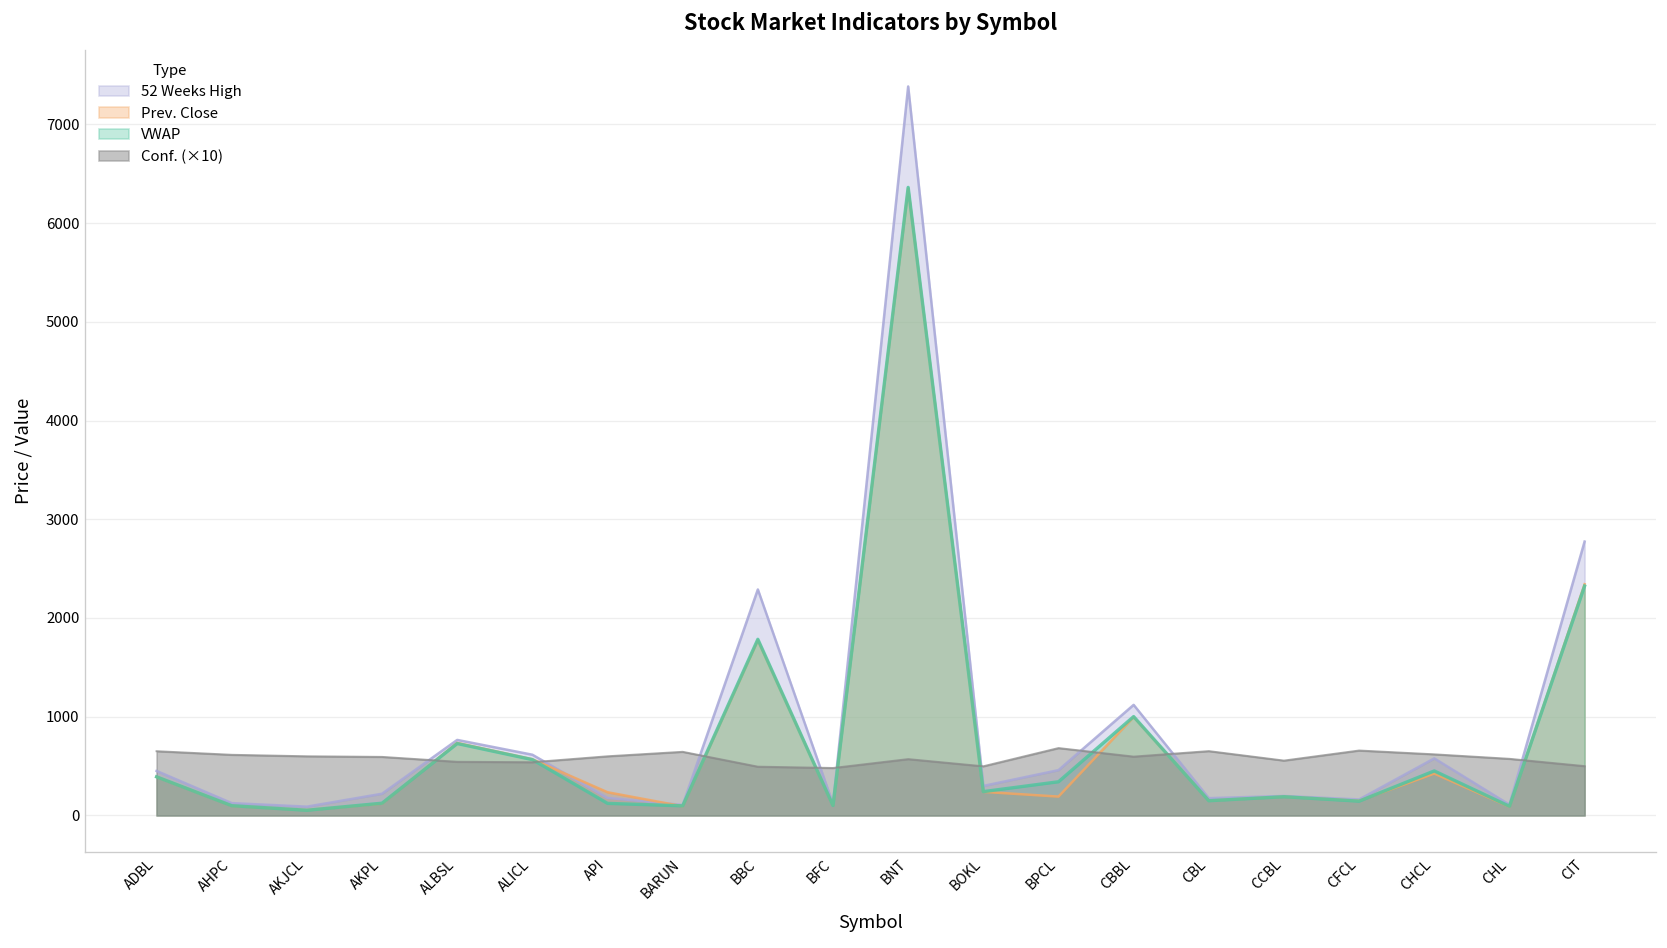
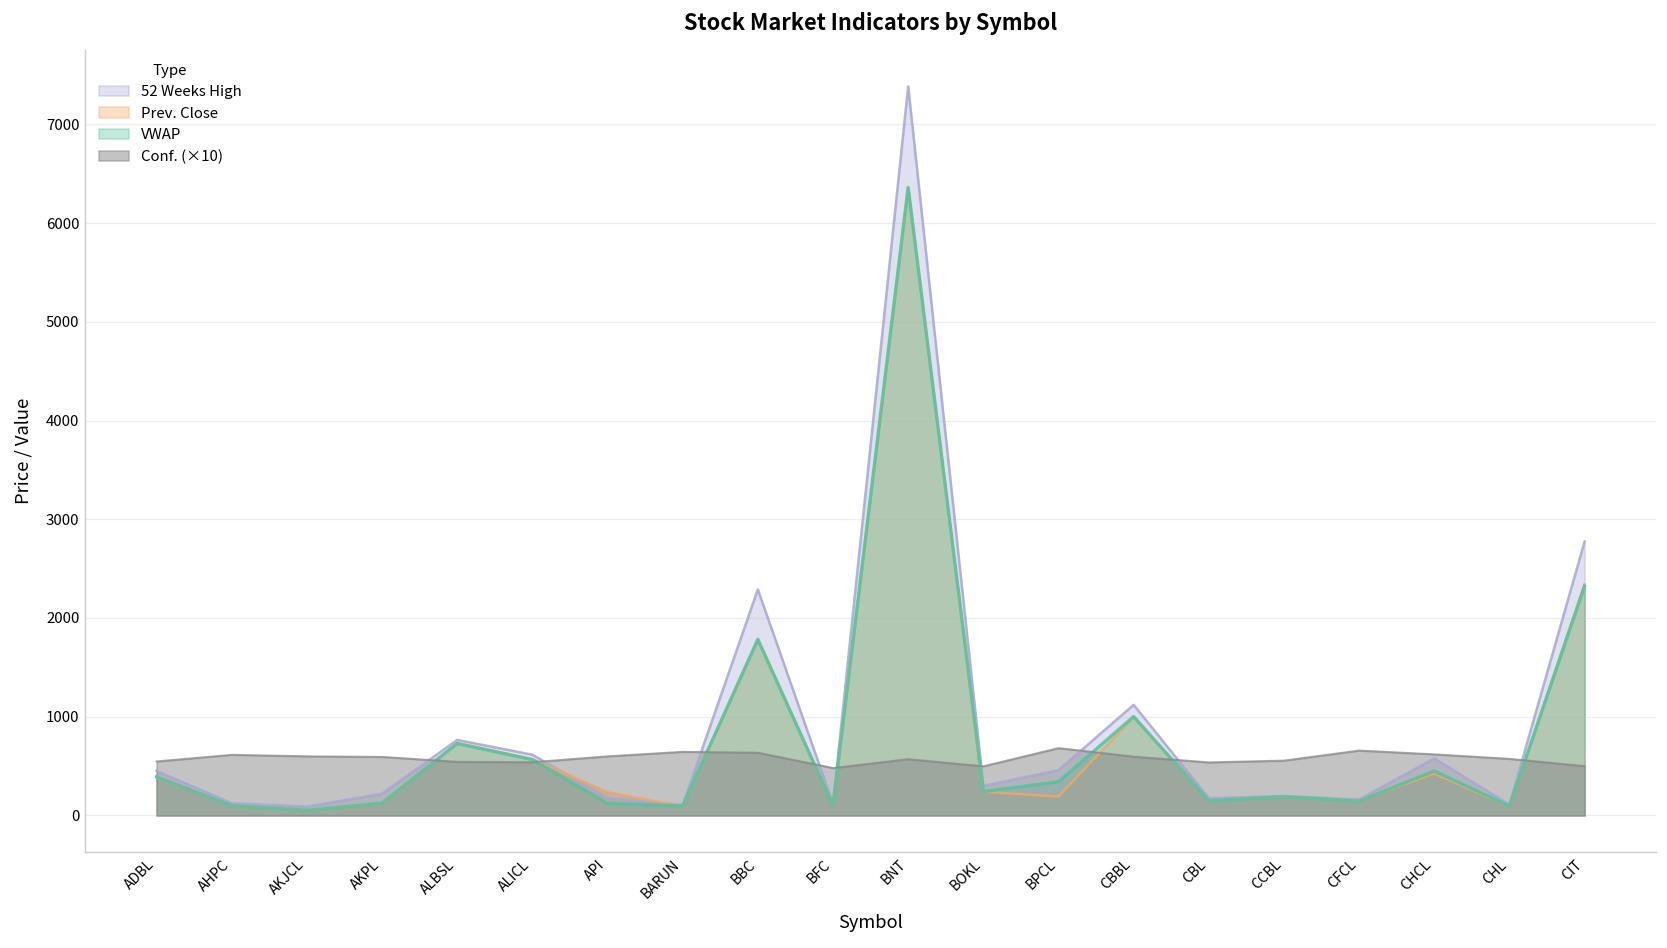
  {
    "Prev. Close": {
      "API": 200,
      "BPCL": 200
    },
    "Conf. (×10)": {
-     "ADBL": 700,
+     "ADBL": 500,
      "AHPC": 600,
      "AKJCL": 600,
      "AKPL": 600,
      "ALBSL": 500,
      "API": 600,
      "BARUN": 600,
-     "BBC": 500,
+     "BBC": 600,
      "BFC": 500,
      "BNT": 600,
      "BOKL": 500,
      "BPCL": 700,
      "CBBL": 600,
-     "CBL": 700,
+     "CBL": 500,
      "CCBL": 600,
      "CFCL": 700,
      "CHCL": 600,
      "CHL": 600,
      "CIT": 500
    }
  }
